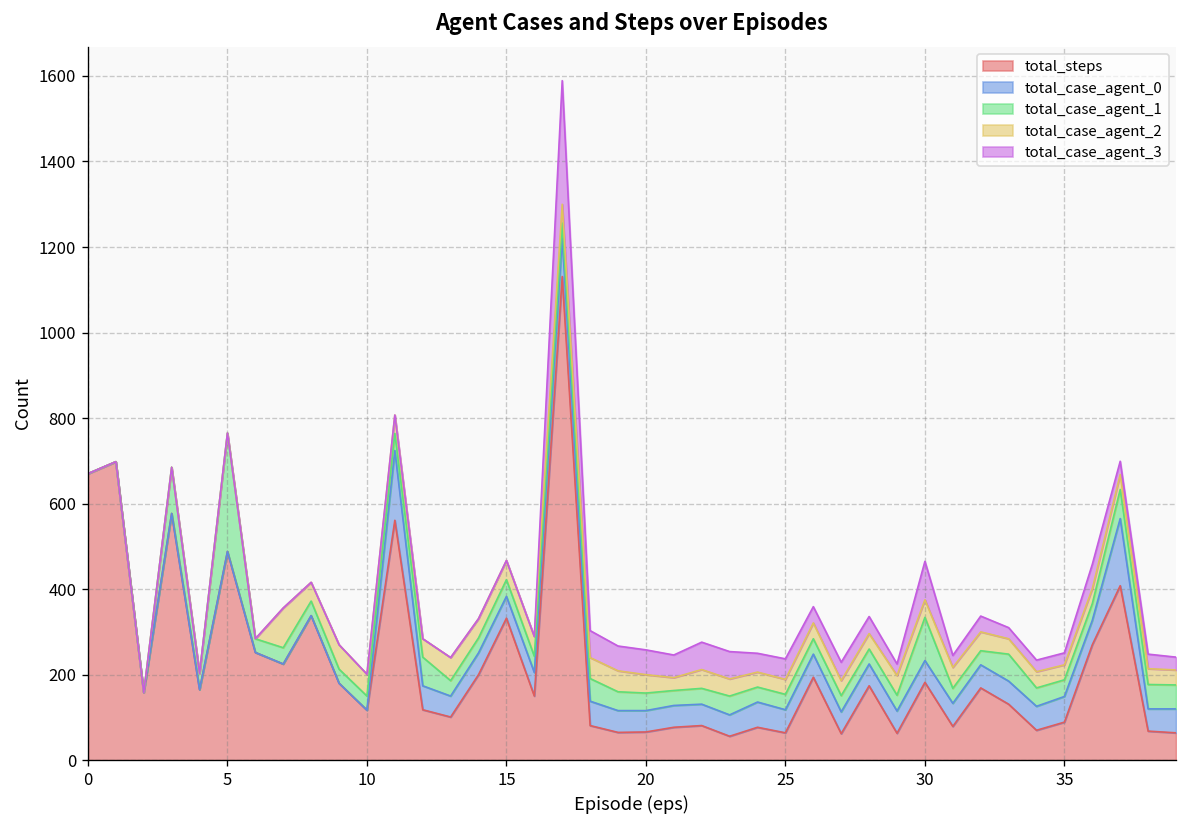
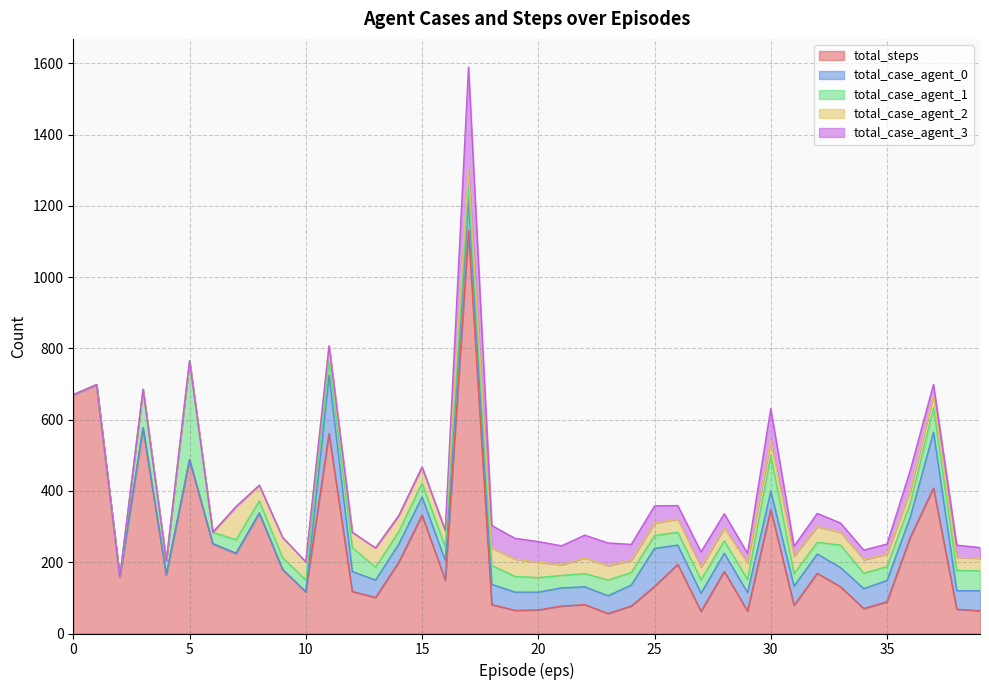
  {
    "total_steps": {
      "15": 330,
      "20": 70,
-     "25": 60,
-     "30": 180,
+     "25": 130,
+     "30": 350,
      "35": 90
    },
    "total_case_agent_0": {
      "15": 50,
      "20": 50,
-     "25": 50,
+     "25": 110,
      "30": 50,
      "35": 60
    },
    "total_case_agent_1": {
      "10": 30,
      "15": 40,
      "20": 40,
      "25": 40,
      "30": 100,
      "35": 40
    },
    "total_case_agent_2": {
      "20": 40,
      "25": 40,
      "30": 40,
      "35": 40
    },
    "total_case_agent_3": {
      "20": 60,
      "25": 50,
      "30": 90,
      "35": 30
    }
  }
